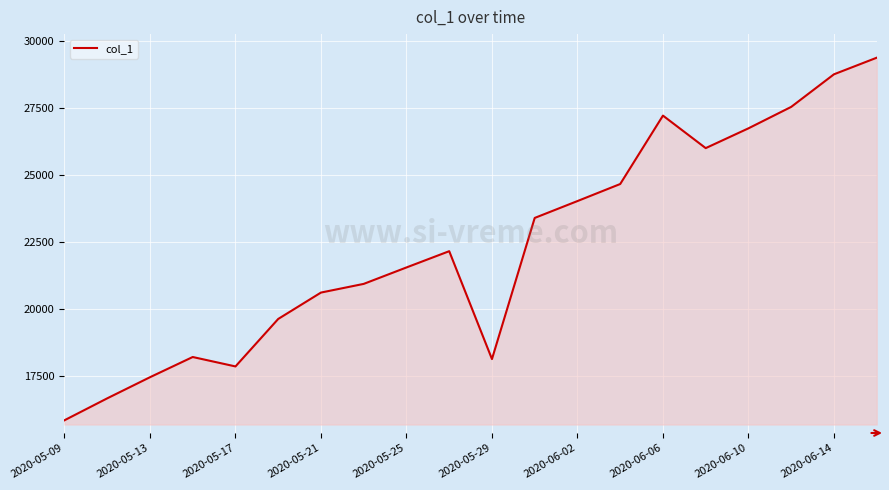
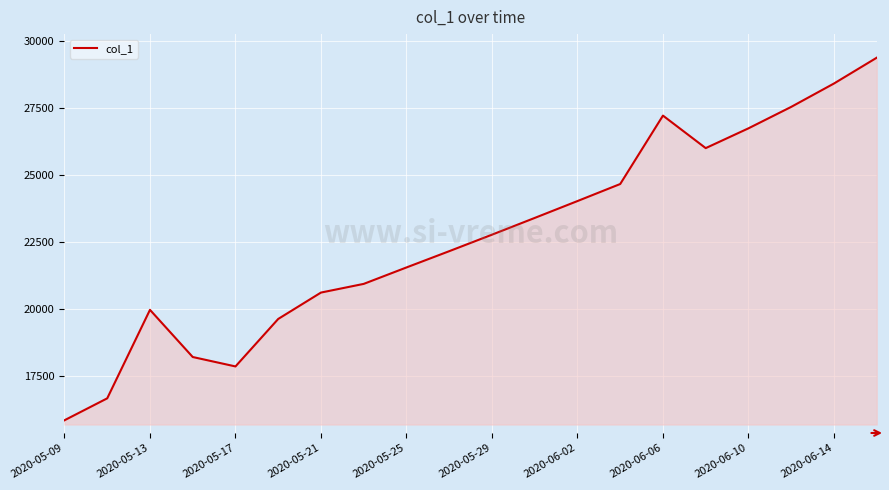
  {
    "2020-05-09": 15800,
-   "2020-05-13": 17400,
+   "2020-05-13": 20000,
    "2020-05-17": 17900,
    "2020-05-21": 20600,
    "2020-05-25": 21500,
-   "2020-05-29": 18100,
+   "2020-05-29": 22800,
    "2020-06-02": 24000,
    "2020-06-06": 27200,
    "2020-06-10": 26700,
-   "2020-06-14": 28800
+   "2020-06-14": 28400
  }
